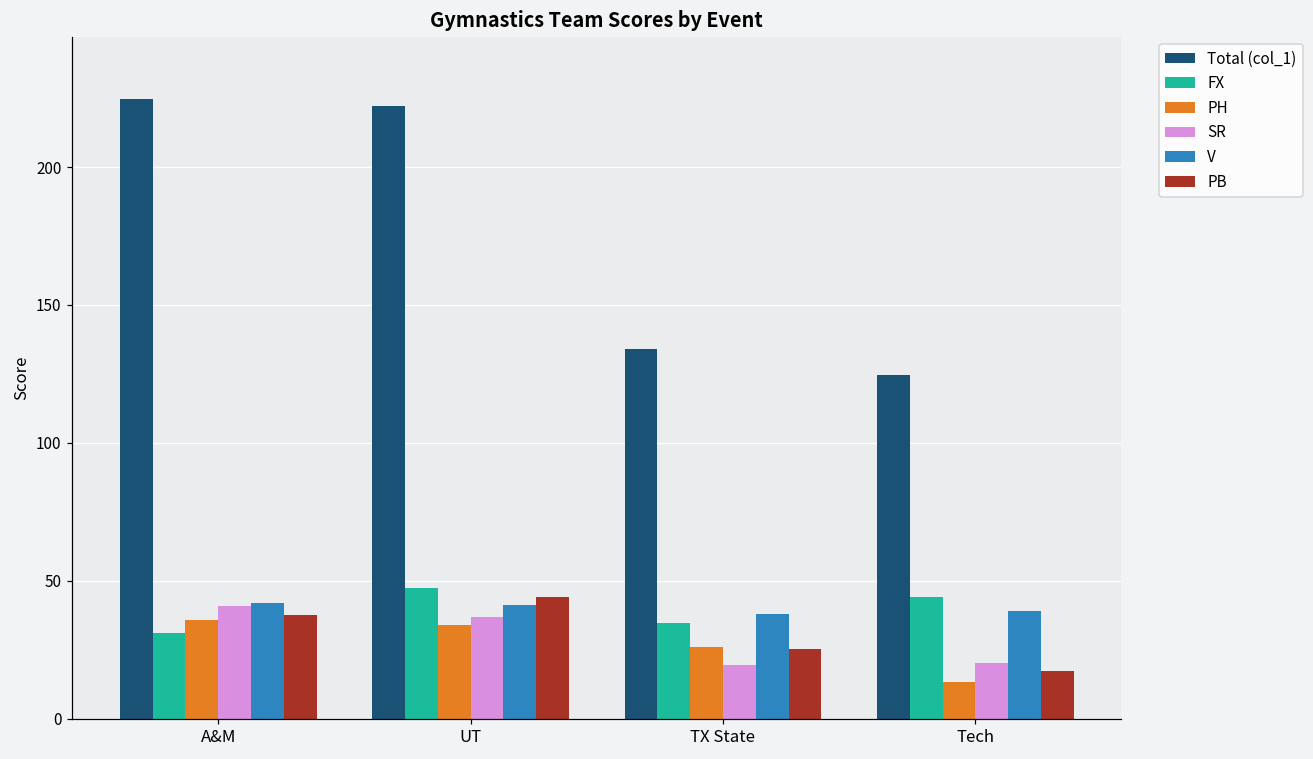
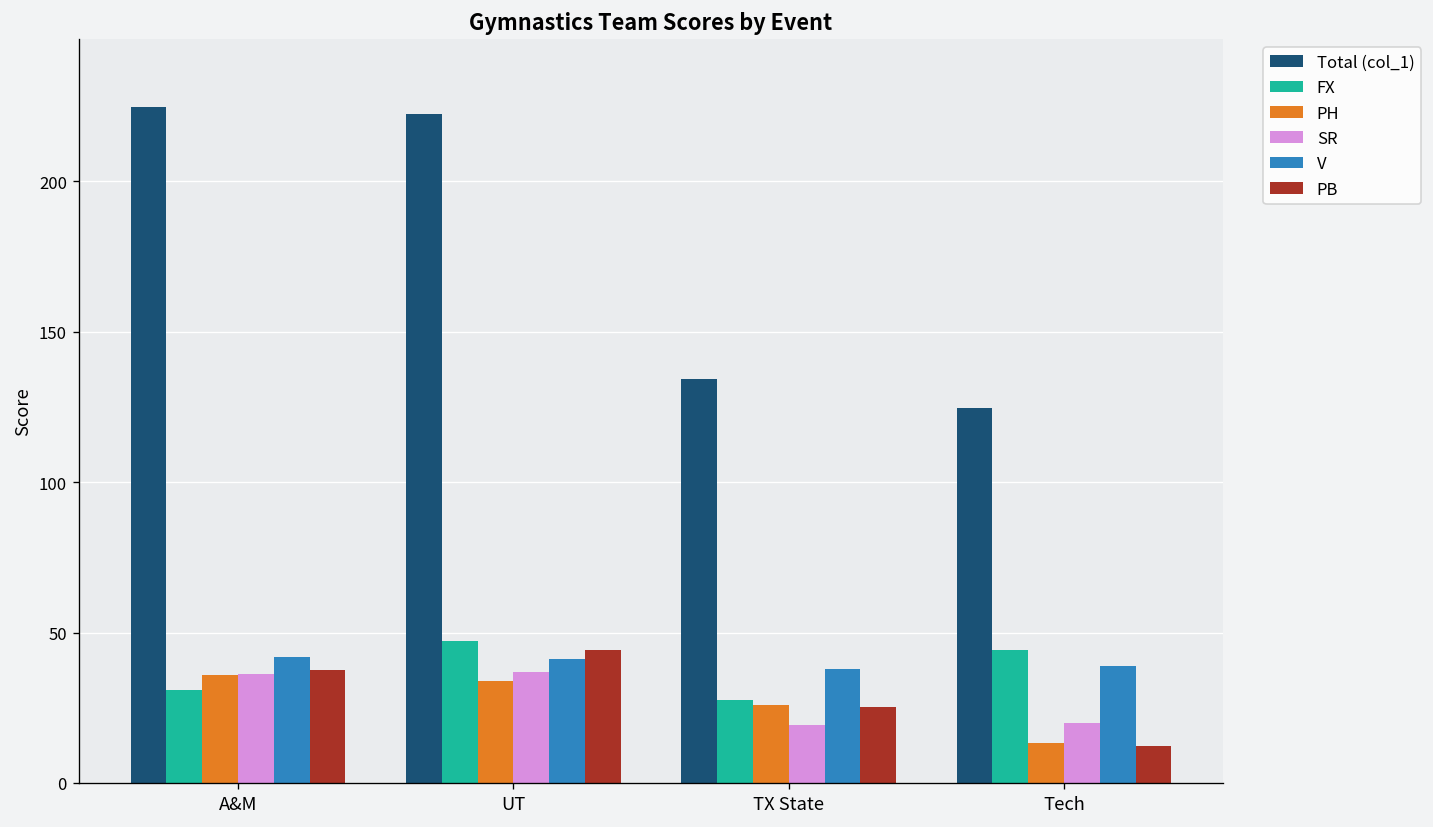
  {
    "Total (col_1)": {
      "A&M": 225,
      "UT": 222,
      "TX State": 134,
      "Tech": 125
    },
    "FX": {
      "A&M": 31,
      "UT": 47,
-     "TX State": 35,
+     "TX State": 28,
      "Tech": 44
    },
    "PH": {
      "A&M": 36,
      "UT": 34,
      "TX State": 26,
      "Tech": 13
    },
    "SR": {
-     "A&M": 41,
+     "A&M": 36,
      "UT": 37,
      "TX State": 19,
      "Tech": 20
    },
    "V": {
      "A&M": 42,
      "UT": 41,
      "TX State": 38,
      "Tech": 39
    },
    "PB": {
      "A&M": 38,
      "UT": 44,
      "TX State": 25,
-     "Tech": 17
+     "Tech": 12
    }
  }
